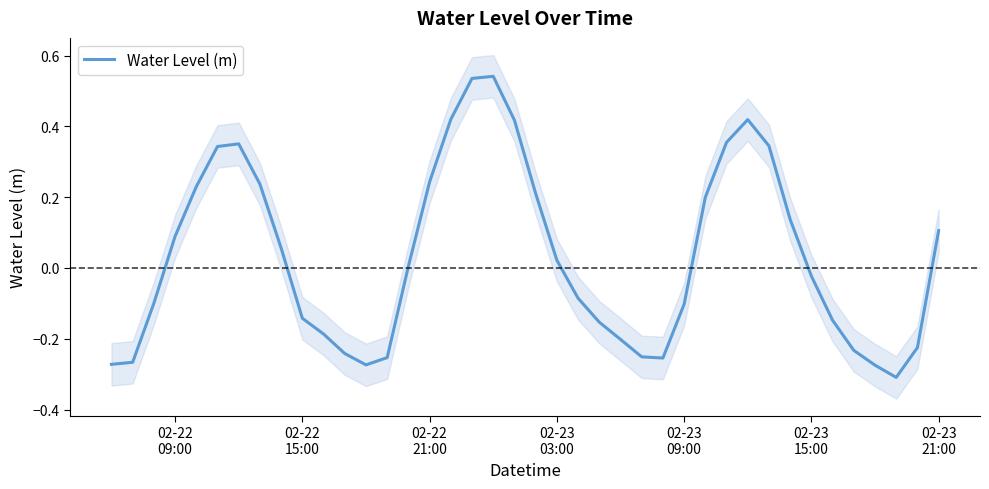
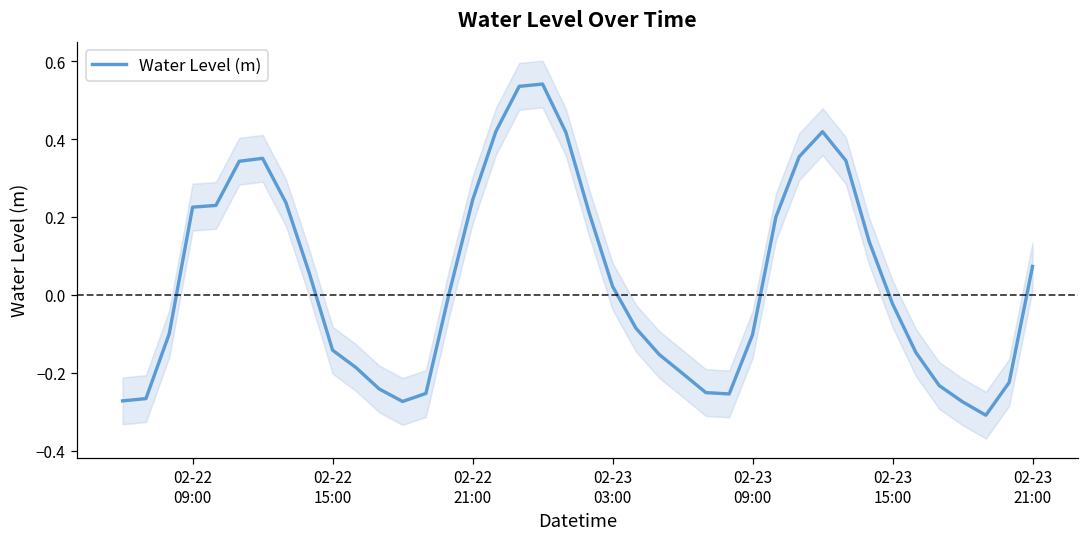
  {
    "Water Level (m)": {
-     "02-22 09:00": 0.09,
+     "02-22 09:00": 0.23,
      "02-22 15:00": -0.14,
      "02-22 21:00": 0.24,
      "02-23 03:00": 0.02,
      "02-23 09:00": -0.10,
      "02-23 15:00": -0.02,
-     "02-23 21:00": 0.11
+     "02-23 21:00": 0.07
    }
  }
